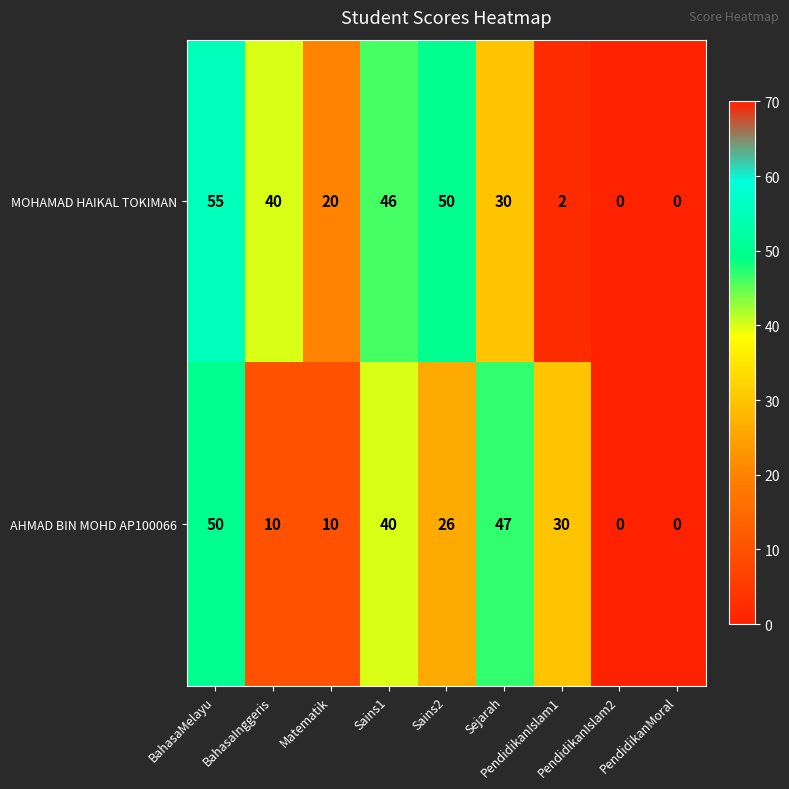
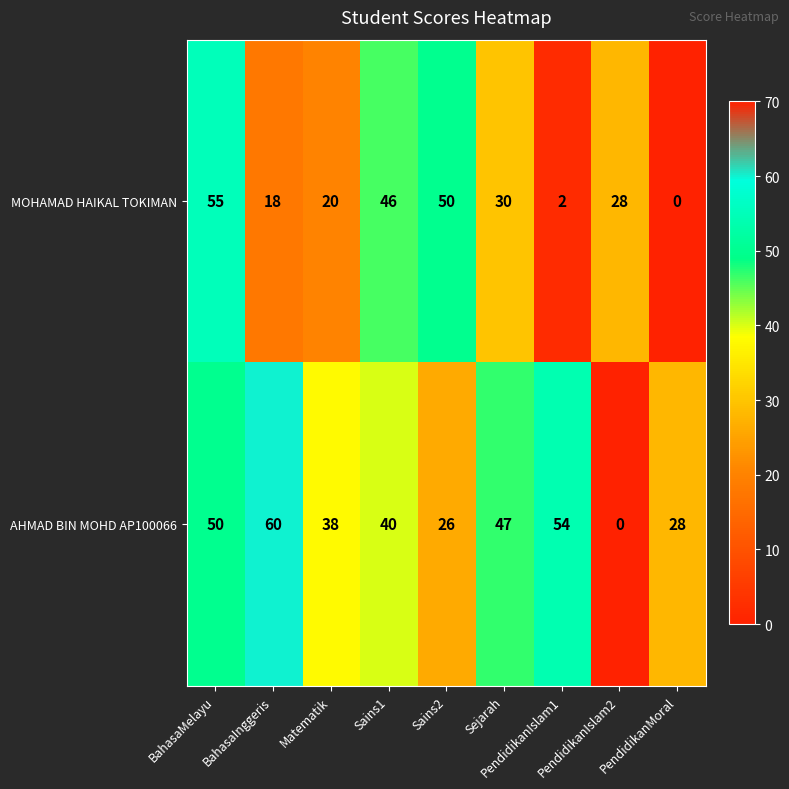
  {
    "MOHAMAD HAIKAL TOKIMAN": {
      "BahasaMelayu": 55,
-     "BahasaInggeris": 40,
+     "BahasaInggeris": 18,
      "Matematik": 20,
      "Sains1": 46,
      "Sains2": 50,
      "Sejarah": 30,
      "PendidikanIslam1": 2,
-     "PendidikanIslam2": 0,
+     "PendidikanIslam2": 28,
      "PendidikanMoral": 0
    },
    "AHMAD BIN MOHD AP100066": {
      "BahasaMelayu": 50,
-     "BahasaInggeris": 10,
-     "Matematik": 10,
+     "BahasaInggeris": 60,
+     "Matematik": 38,
      "Sains1": 40,
      "Sains2": 26,
      "Sejarah": 47,
-     "PendidikanIslam1": 30,
+     "PendidikanIslam1": 54,
      "PendidikanIslam2": 0,
-     "PendidikanMoral": 0
+     "PendidikanMoral": 28
    }
  }
